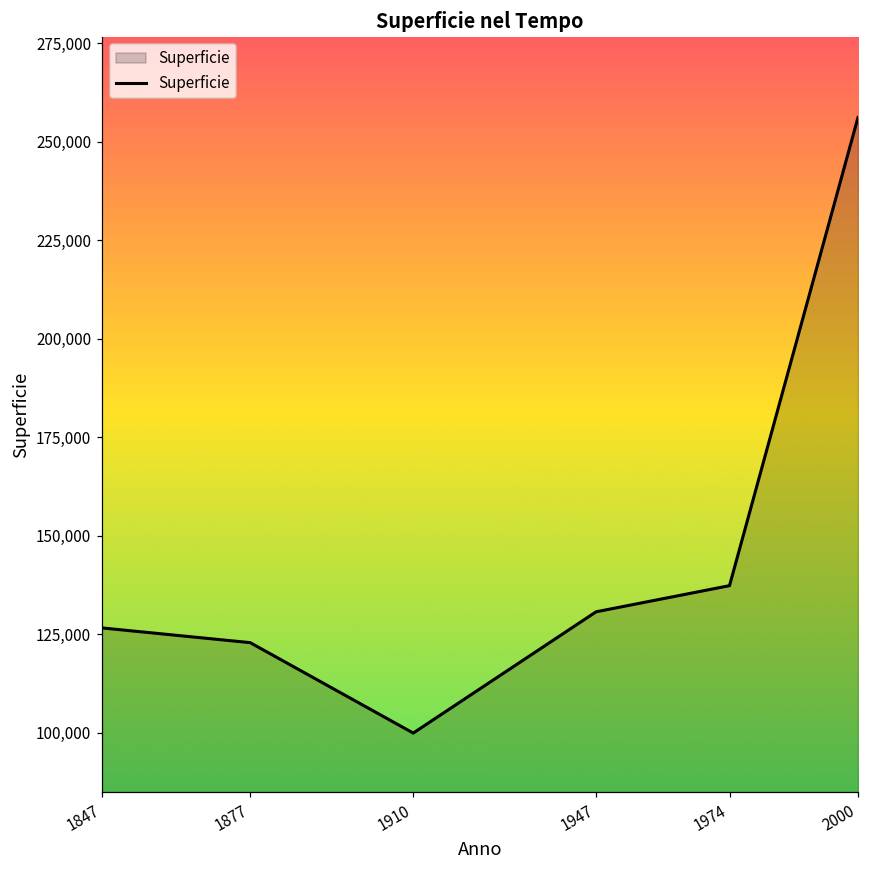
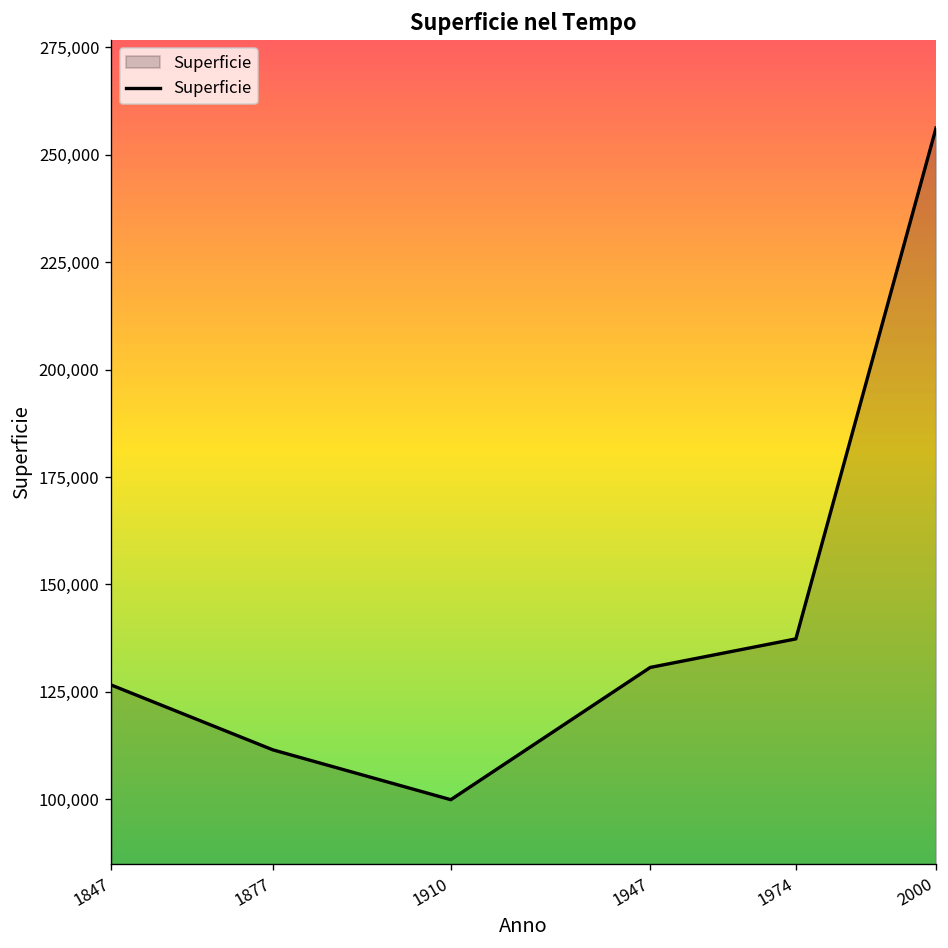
  {
    "1847": "127,000",
-   "1877": "123,000",
+   "1877": "112,000",
    "1910": "100,000",
    "1947": "131,000",
    "1974": "137,000",
    "2000": "256,000"
  }
